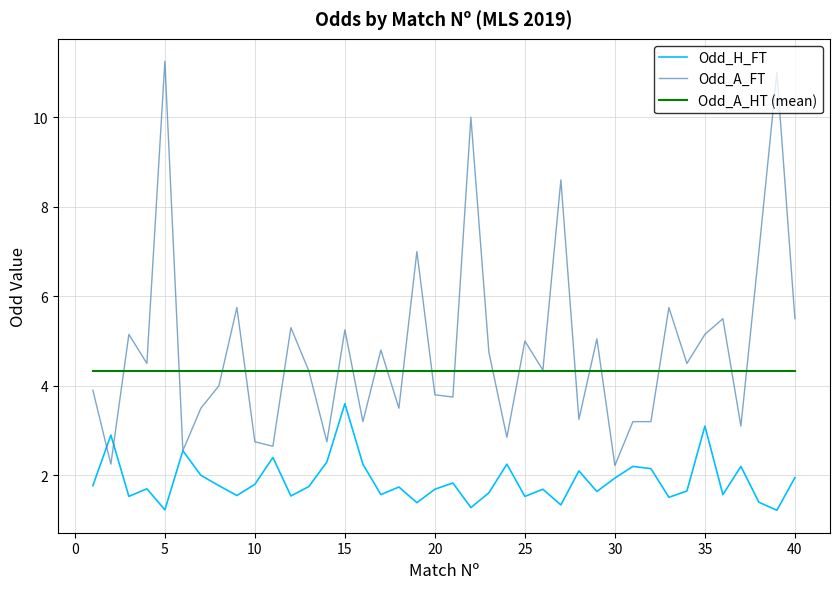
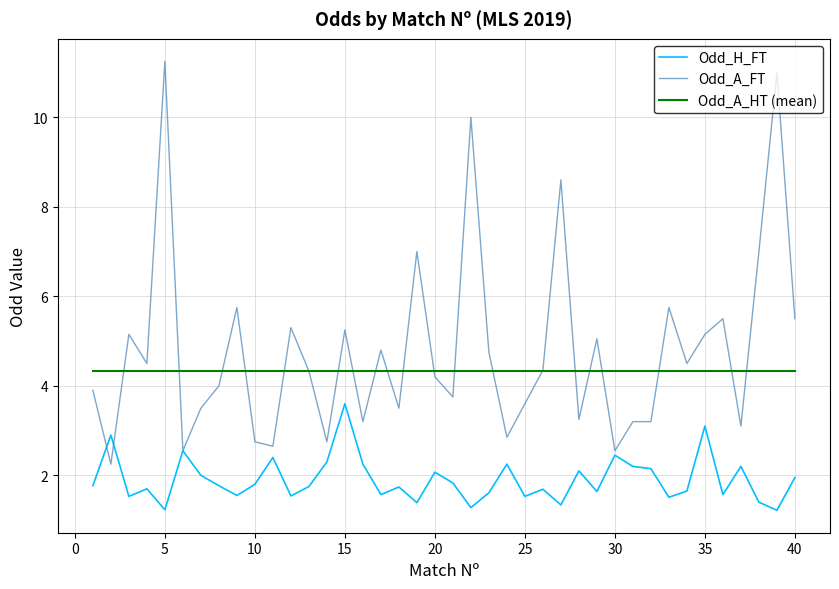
  {
    "Odd_H_FT": {
      "5": 1.2,
      "10": 1.8,
      "15": 3.6,
-     "20": 1.7,
+     "20": 2.1,
      "25": 1.5,
-     "30": 1.9,
+     "30": 2.5,
      "35": 3.1,
      "40": 2.0
    },
    "Odd_A_FT": {
      "5": 11.3,
      "10": 2.8,
      "15": 5.3,
-     "20": 3.8,
-     "25": 5.0,
-     "30": 2.2,
+     "20": 4.2,
+     "25": 3.6,
+     "30": 2.6,
      "35": 5.2,
      "40": 5.5
    },
    "Odd_A_HT (mean)": {
      "5": 4.3,
      "10": 4.3,
      "15": 4.3,
      "20": 4.3,
      "25": 4.3,
      "30": 4.3,
      "35": 4.3,
      "40": 4.3
    }
  }
